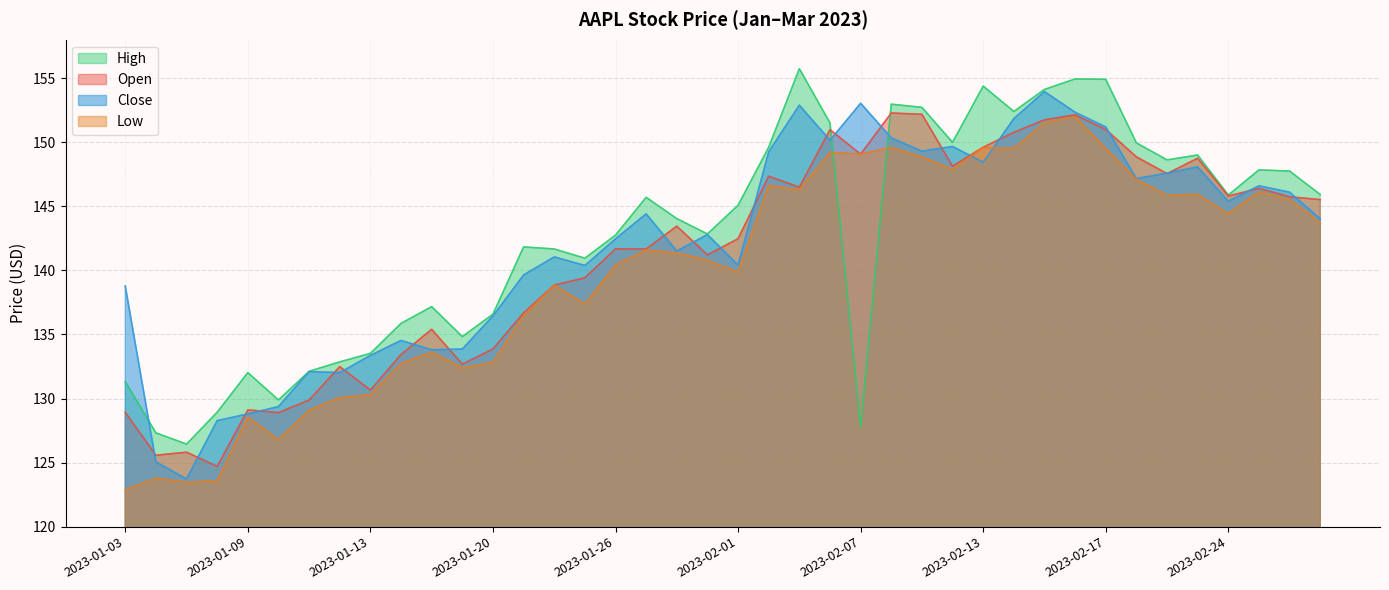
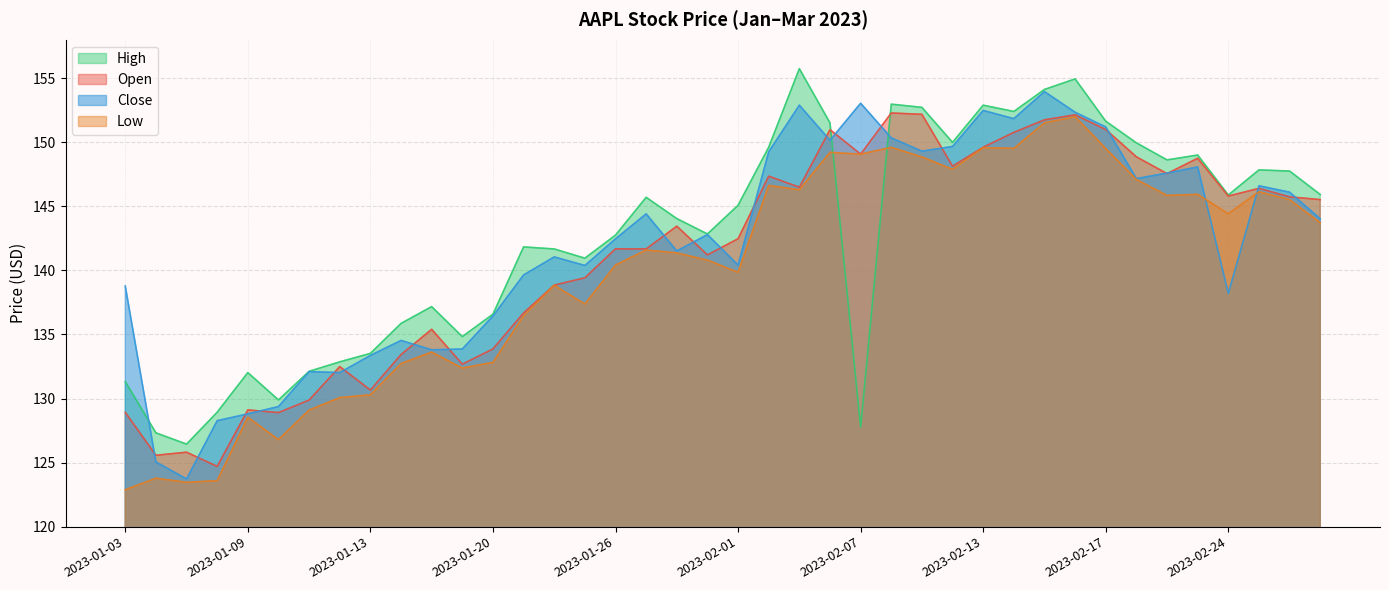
  {
    "High": {
      "2023-01-03": 131.3,
      "2023-01-09": 132.0,
      "2023-01-26": 142.8,
      "2023-02-01": 145.1,
      "2023-02-07": 127.8,
-     "2023-02-13": 154.4,
-     "2023-02-17": 154.9
+     "2023-02-13": 152.9,
+     "2023-02-17": 151.6
    },
    "Close": {
      "2023-01-03": 138.8,
      "2023-01-09": 128.8,
      "2023-01-26": 142.5,
      "2023-02-01": 140.4,
      "2023-02-07": 153.0,
-     "2023-02-13": 148.4,
-     "2023-02-24": 145.4
+     "2023-02-13": 152.5,
+     "2023-02-24": 138.2
    }
  }
